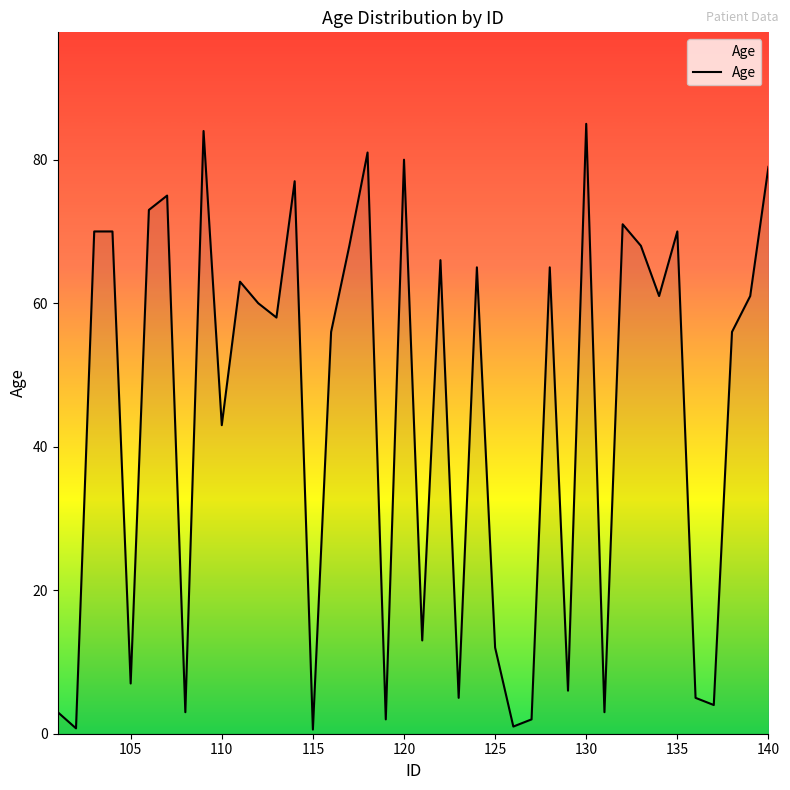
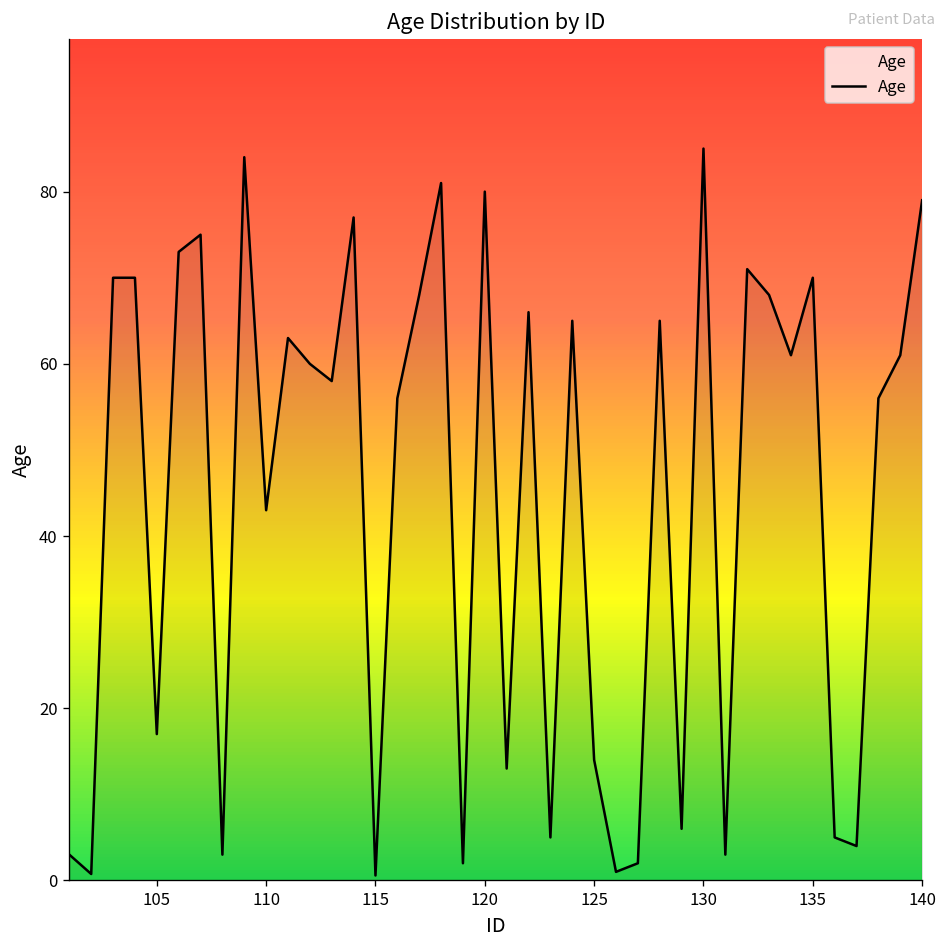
  {
-   "105": 7,
+   "105": 17,
    "110": 43,
    "115": 1,
    "120": 80,
-   "125": 12,
+   "125": 14,
    "130": 85,
    "135": 70,
    "140": 79
  }
